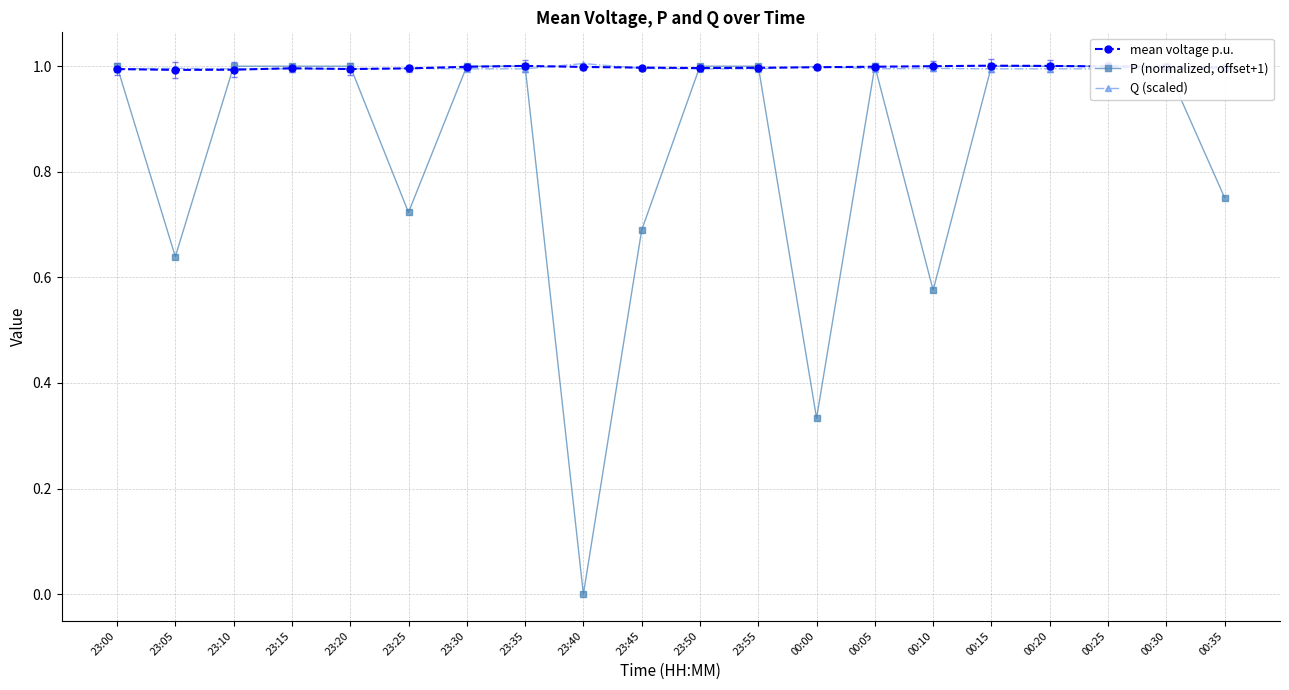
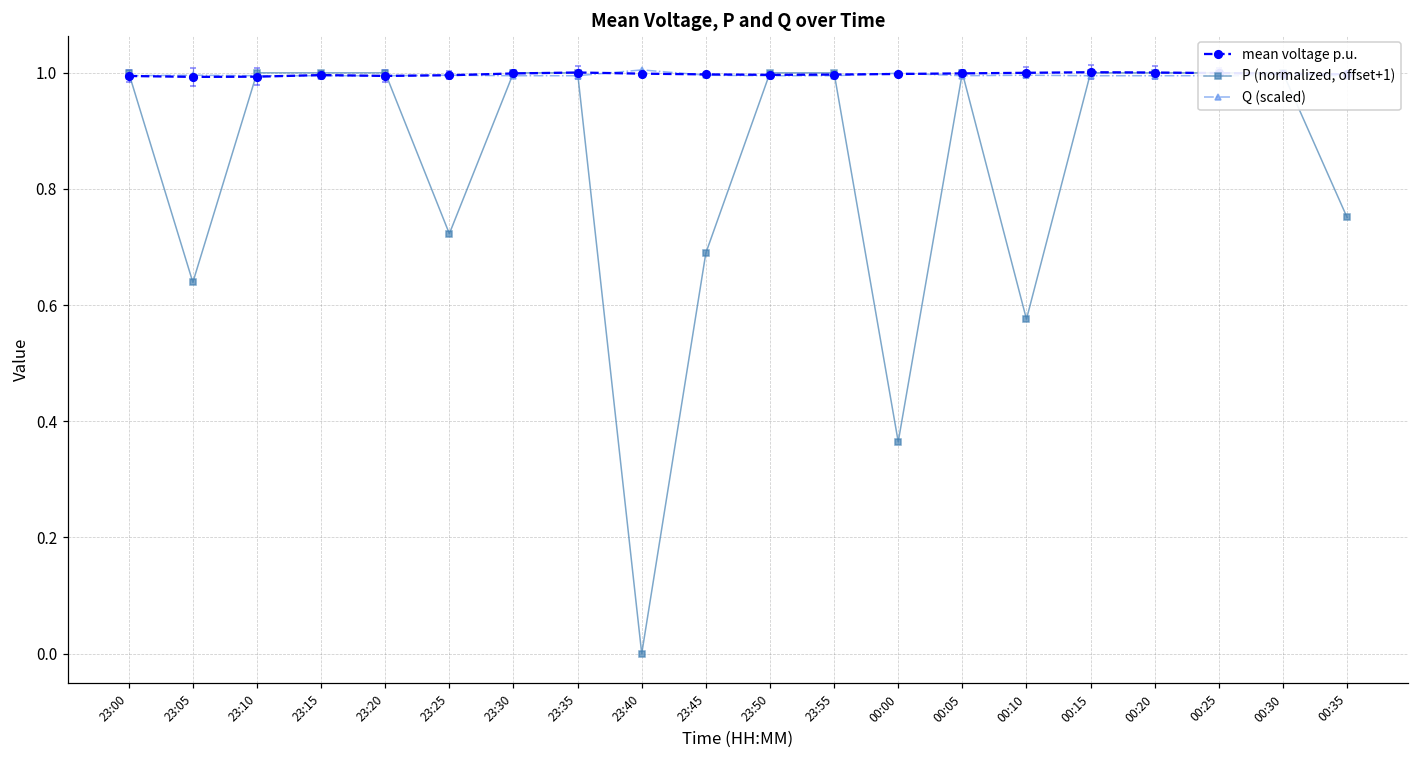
  {
    "P (normalized, offset+1)": {
      "23:00": 1.00,
      "23:05": 0.64,
      "23:10": 1.00,
      "23:20": 1.00,
      "23:25": 0.72,
      "23:40": 0.00,
      "23:45": 0.69,
-     "00:00": 0.33,
+     "00:00": 0.36,
      "00:10": 0.58,
      "00:35": 0.75
    },
    "Q (scaled)": {
      "23:35": 1.00,
      "00:15": 1.00,
      "00:20": 1.00
    }
  }
